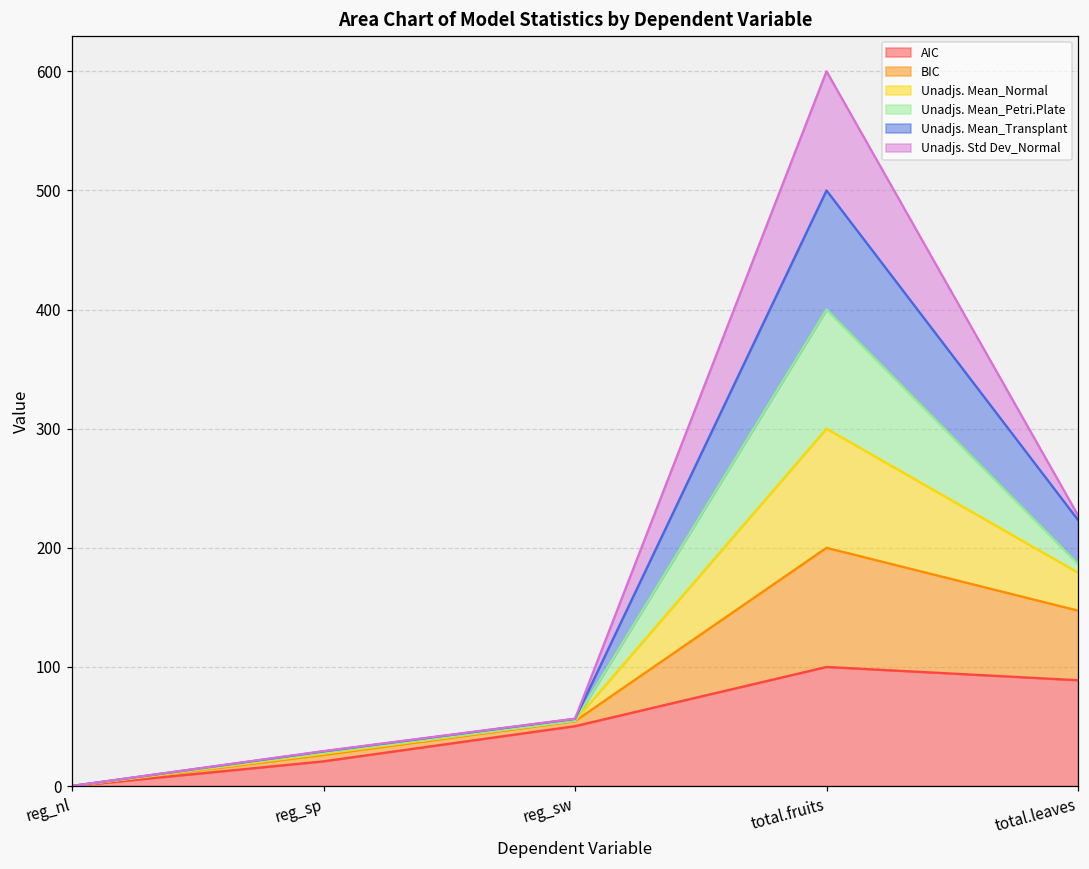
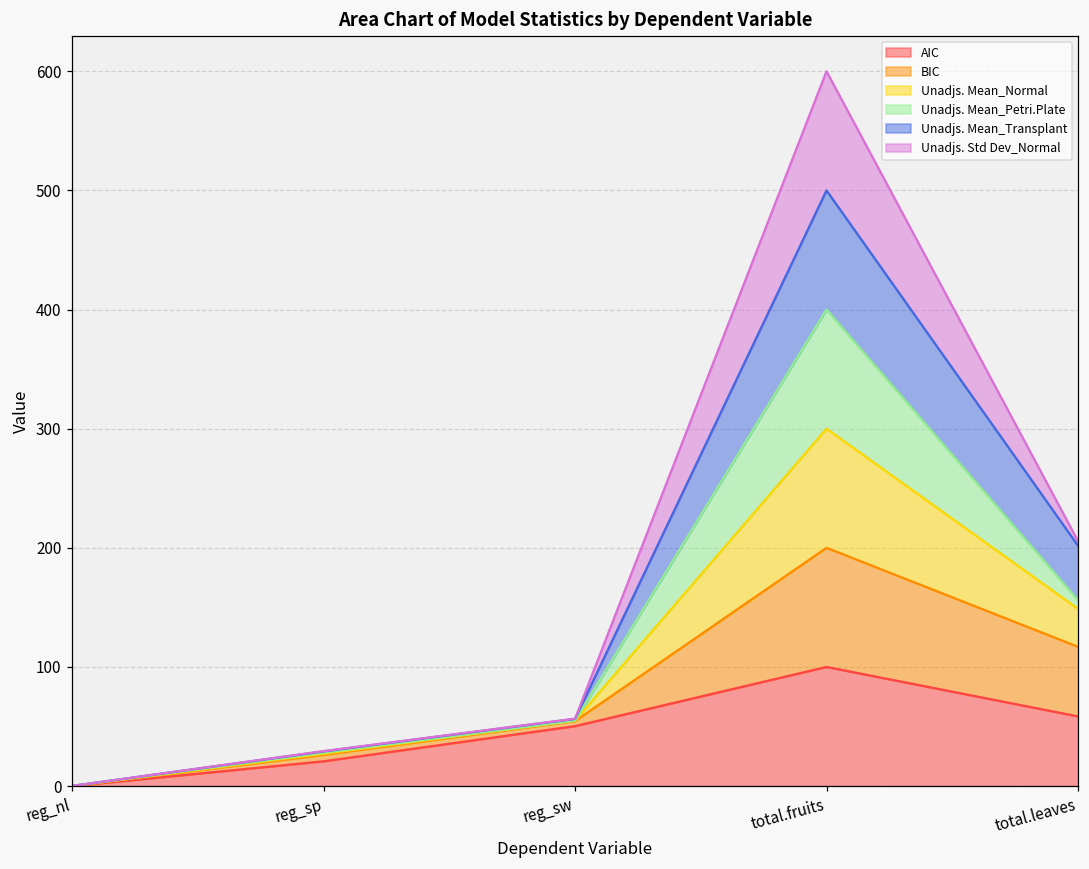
  {
    "AIC": {
      "reg_sp": 21,
      "reg_sw": 50,
      "total.fruits": 100,
-     "total.leaves": 89
+     "total.leaves": 58
    },
    "Unadjs. Mean_Petri.Plate": {
      "total.fruits": 100,
      "total.leaves": 7
    },
    "Unadjs. Mean_Transplant": {
      "total.fruits": 100,
-     "total.leaves": 37
+     "total.leaves": 46
    },
    "Unadjs. Std Dev_Normal": {
      "total.fruits": 100,
      "total.leaves": 4
    }
  }
